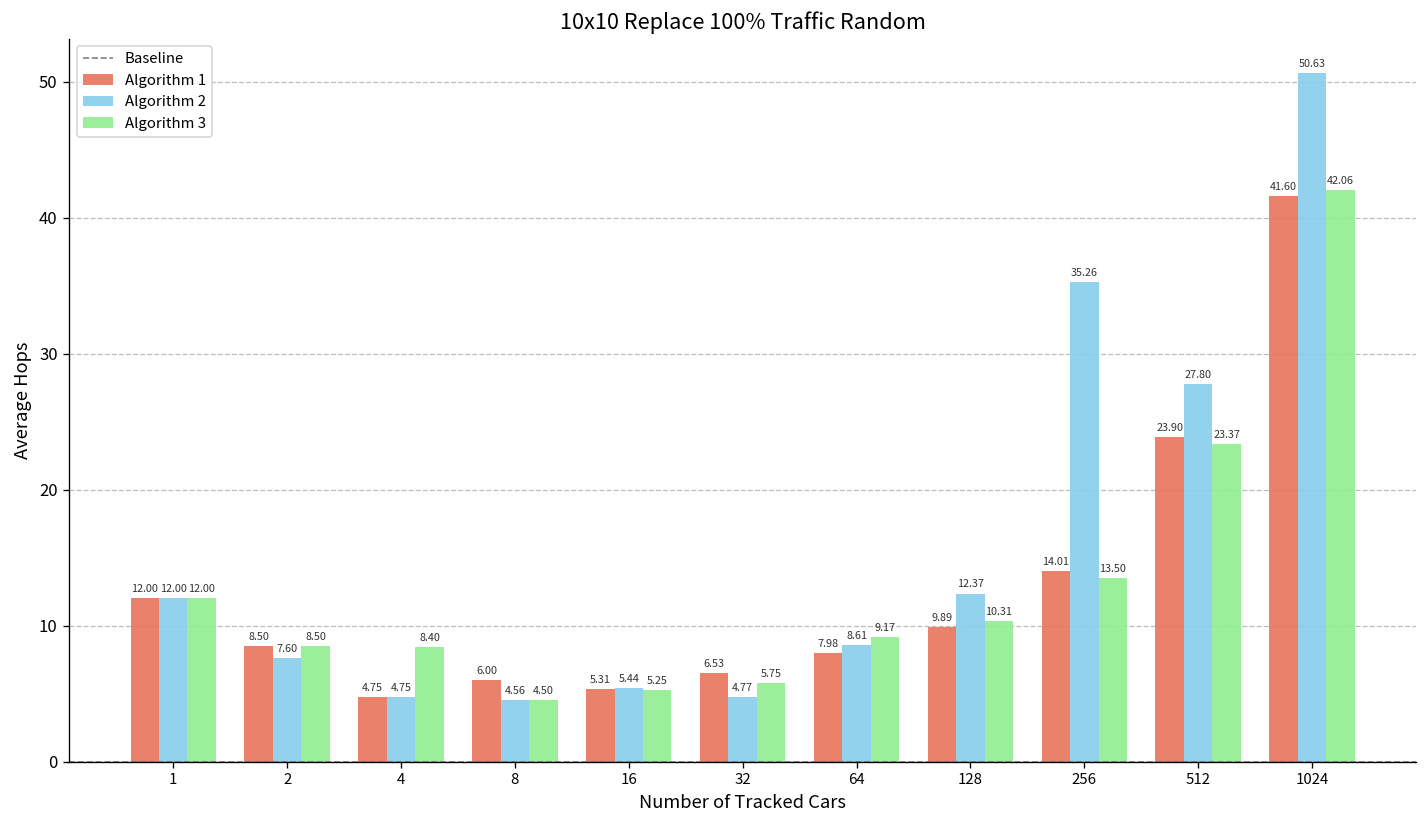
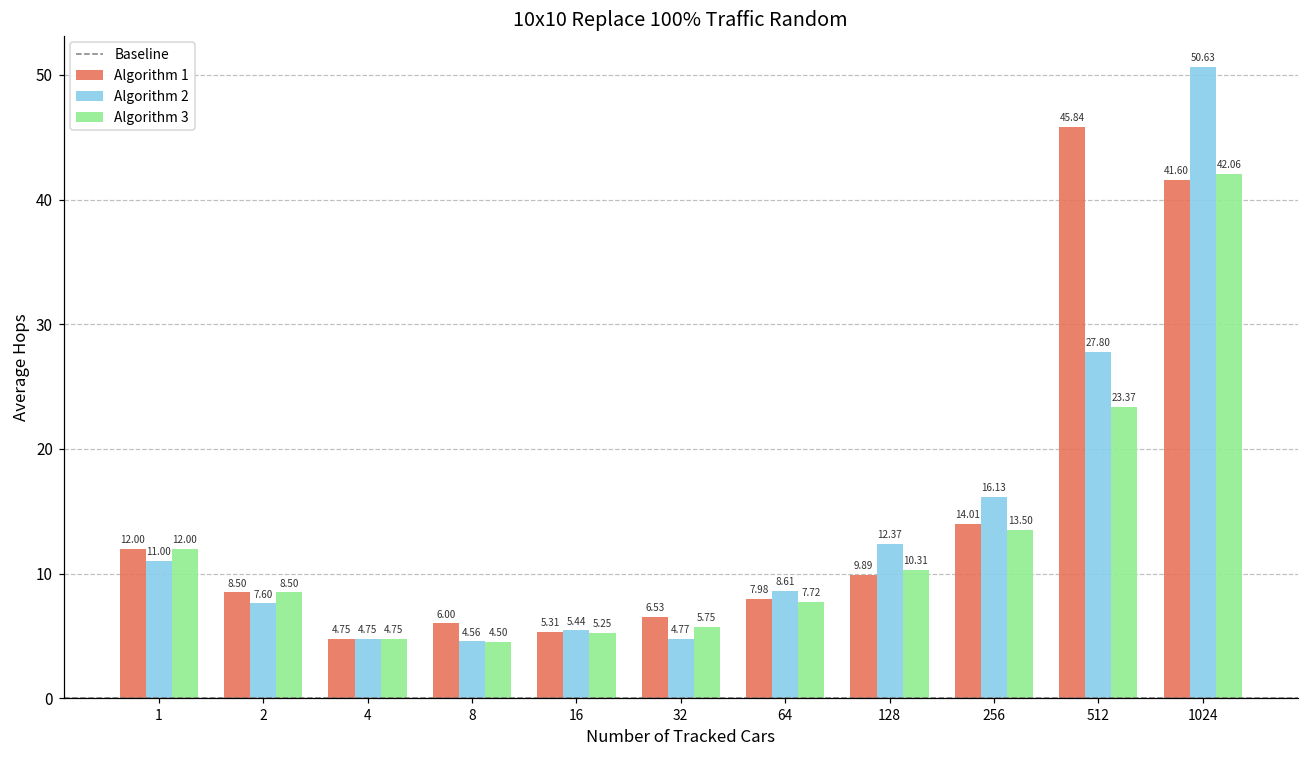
  {
    "Algorithm 1": {
      "1": 12.00,
      "2": 8.50,
      "4": 4.75,
      "8": 6.00,
      "16": 5.31,
      "32": 6.53,
      "64": 7.98,
      "128": 9.89,
      "256": 14.01,
-     "512": 23.90,
+     "512": 45.84,
      "1024": 41.60
    },
    "Algorithm 2": {
-     "1": 12.00,
+     "1": 11.00,
      "2": 7.60,
      "4": 4.75,
      "8": 4.56,
      "16": 5.44,
      "32": 4.77,
      "64": 8.61,
      "128": 12.37,
-     "256": 35.26,
+     "256": 16.13,
      "512": 27.80,
      "1024": 50.63
    },
    "Algorithm 3": {
      "1": 12.00,
      "2": 8.50,
-     "4": 8.40,
+     "4": 4.75,
      "8": 4.50,
      "16": 5.25,
      "32": 5.75,
-     "64": 9.17,
+     "64": 7.72,
      "128": 10.31,
      "256": 13.50,
      "512": 23.37,
      "1024": 42.06
    }
  }
